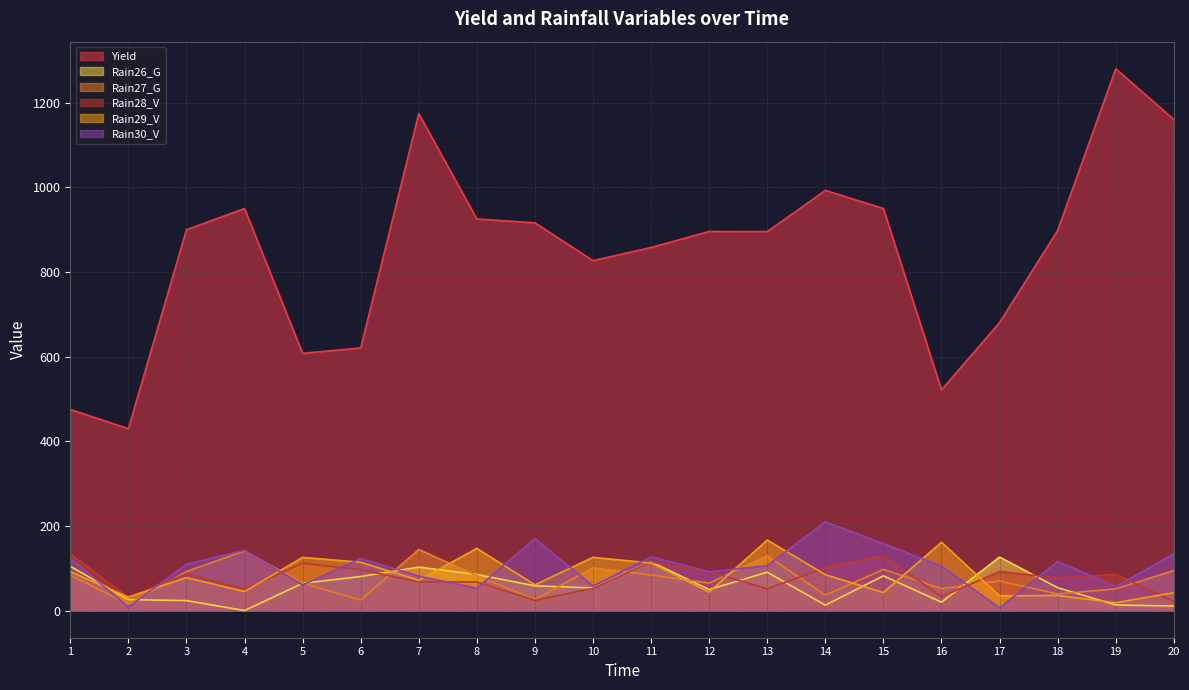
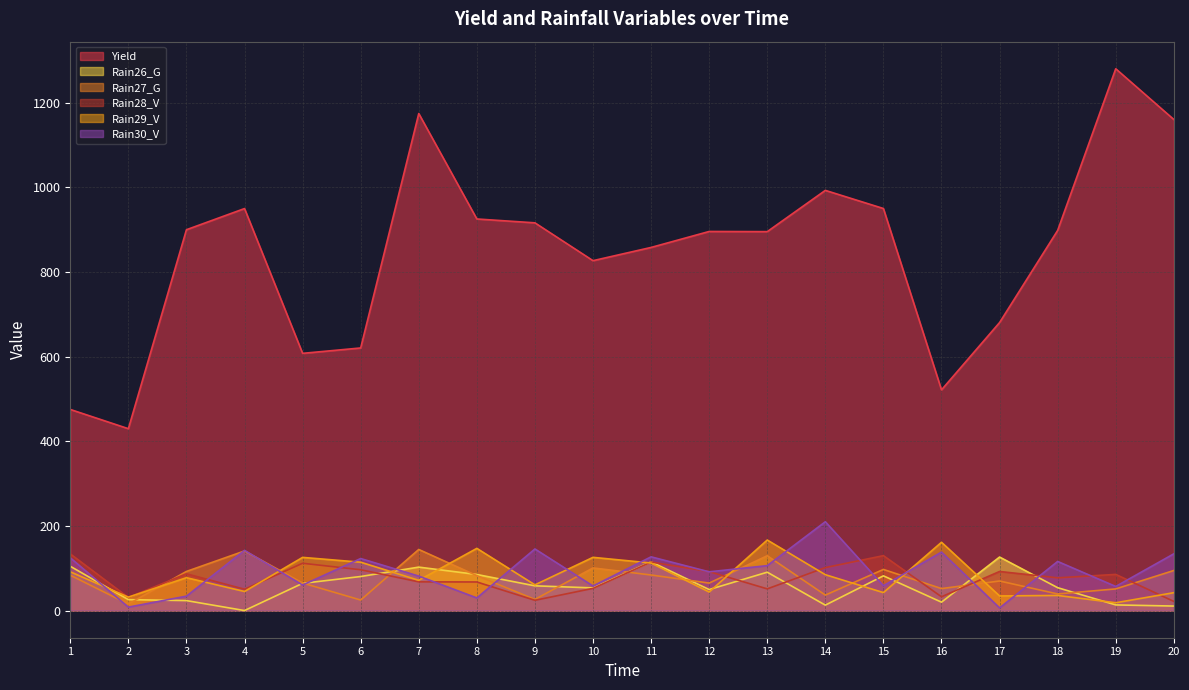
  {
    "Rain30_V": {
      "1": 120,
      "2": 10,
-     "3": 110,
+     "3": 30,
      "6": 120,
      "7": 80,
-     "8": 50,
-     "9": 170,
+     "8": 30,
+     "9": 150,
      "11": 130,
      "13": 110,
      "14": 210,
-     "15": 160,
-     "16": 110,
+     "15": 60,
+     "16": 140,
      "17": 10,
      "18": 120,
      "20": 130
    }
  }
